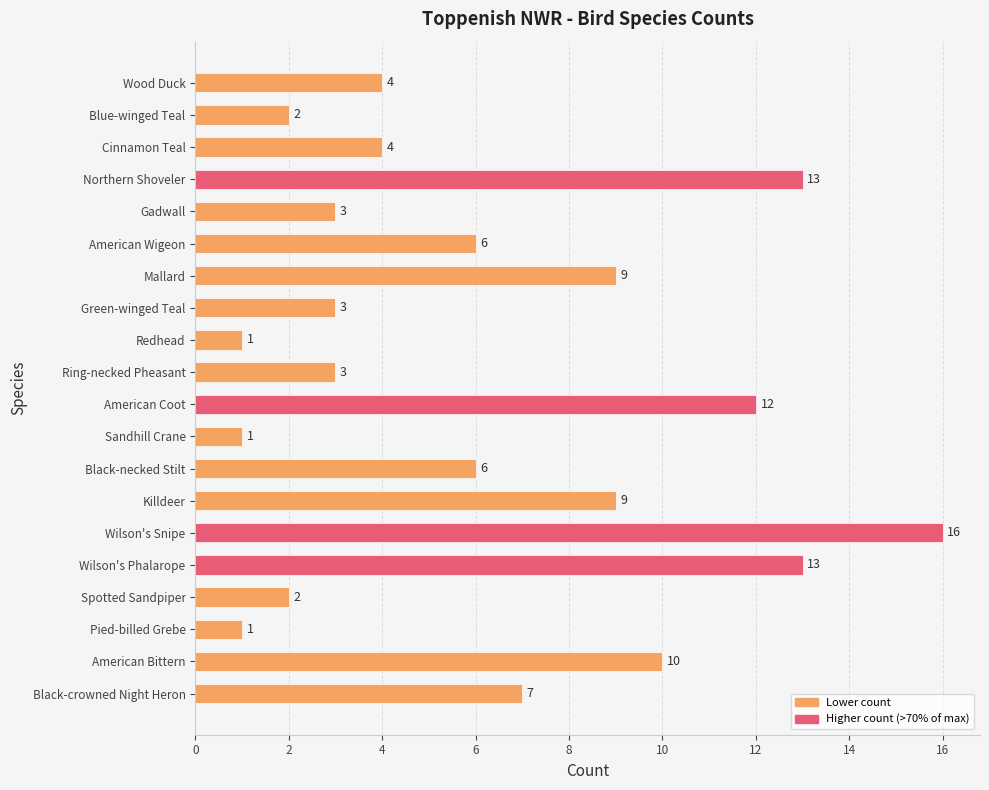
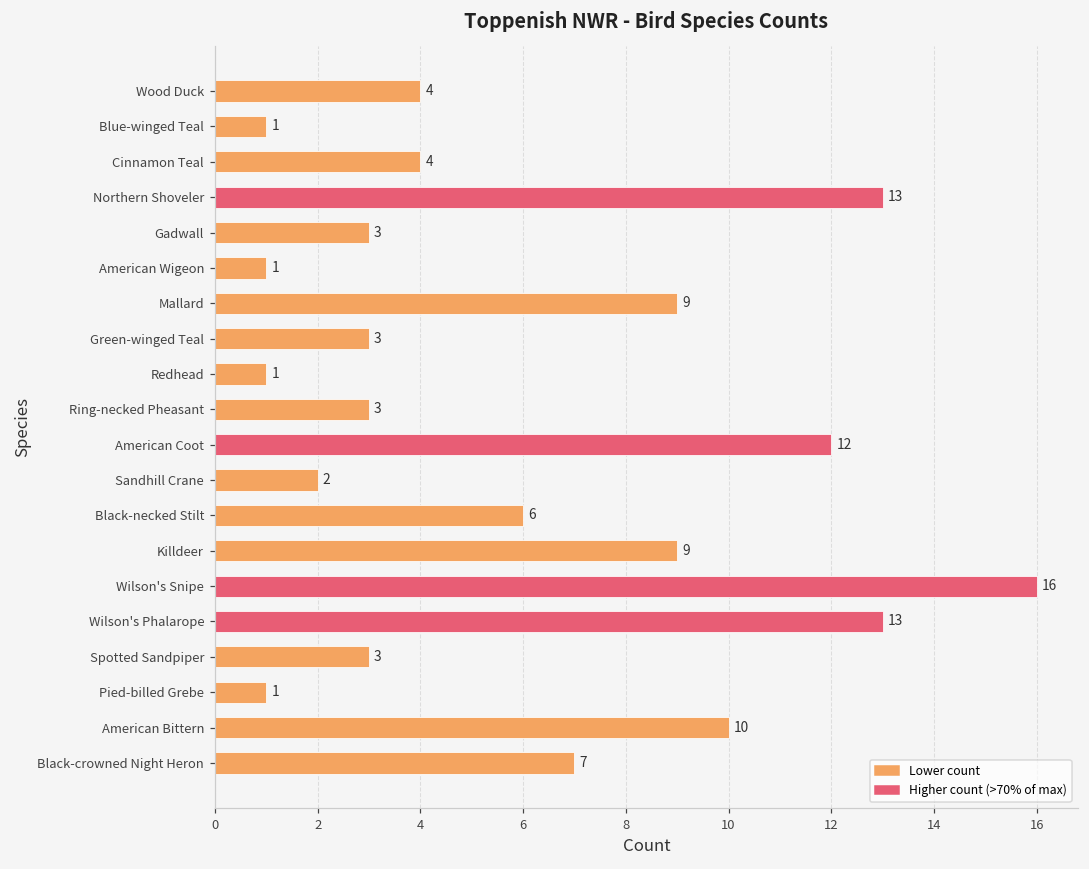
  {
    "Wood Duck": 4,
-   "Blue-winged Teal": 2,
+   "Blue-winged Teal": 1,
    "Cinnamon Teal": 4,
    "Northern Shoveler": 13,
    "Gadwall": 3,
-   "American Wigeon": 6,
+   "American Wigeon": 1,
    "Mallard": 9,
    "Green-winged Teal": 3,
    "Redhead": 1,
    "Ring-necked Pheasant": 3,
    "American Coot": 12,
-   "Sandhill Crane": 1,
+   "Sandhill Crane": 2,
    "Black-necked Stilt": 6,
    "Killdeer": 9,
    "Wilson's Snipe": 16,
    "Wilson's Phalarope": 13,
-   "Spotted Sandpiper": 2,
+   "Spotted Sandpiper": 3,
    "Pied-billed Grebe": 1,
    "American Bittern": 10,
    "Black-crowned Night Heron": 7
  }
